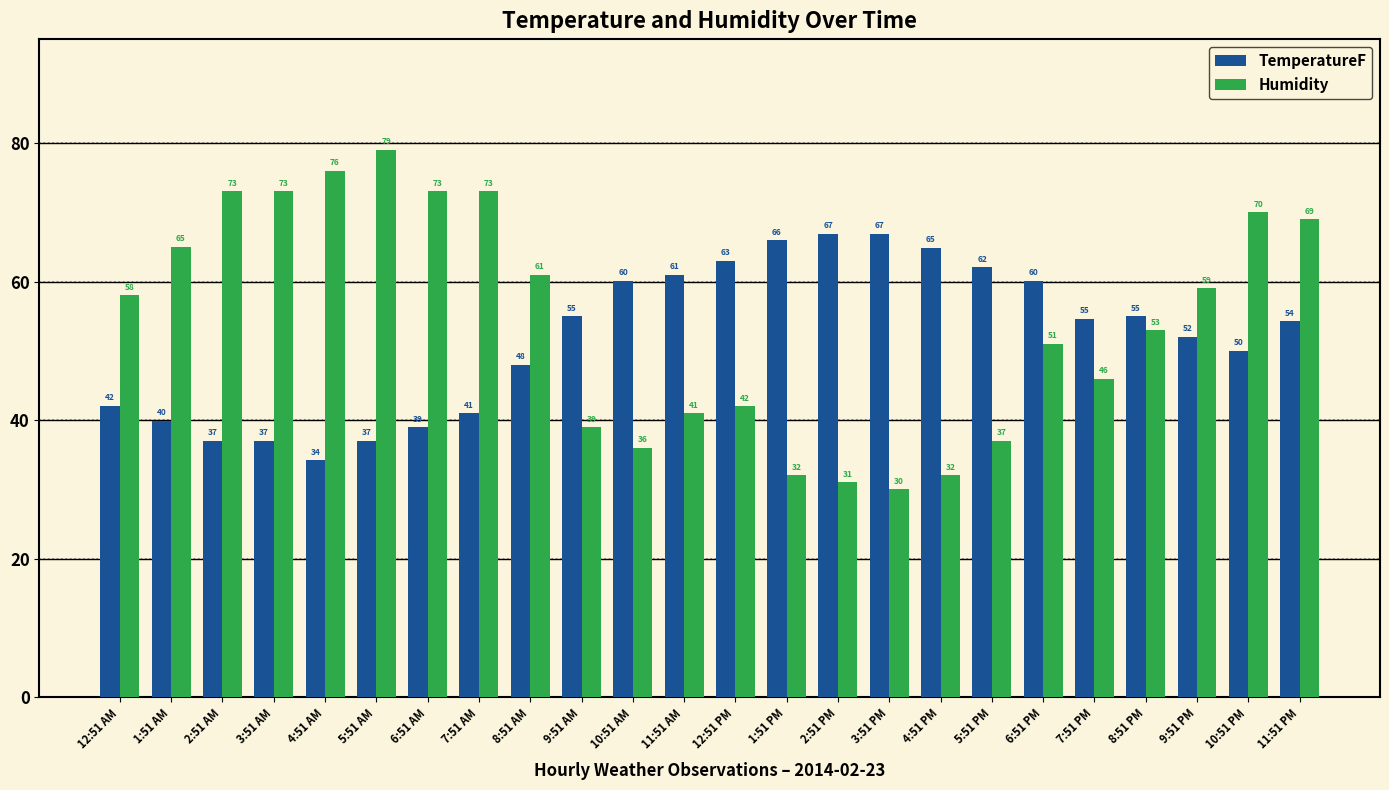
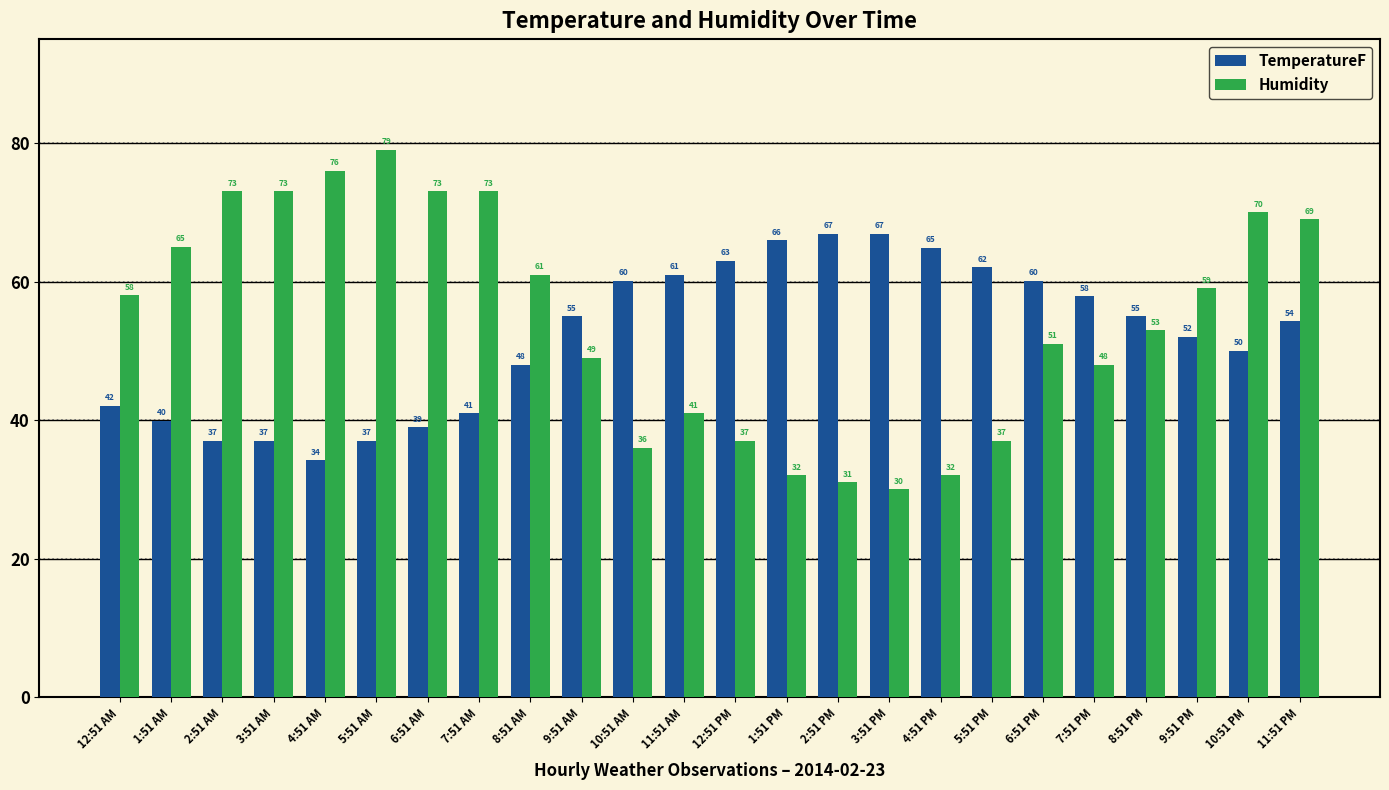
  {
    "TemperatureF": {
      "12:51 AM": 42,
      "1:51 AM": 40,
      "2:51 AM": 37,
      "3:51 AM": 37,
      "4:51 AM": 34,
      "5:51 AM": 37,
      "6:51 AM": 39,
      "7:51 AM": 41,
      "8:51 AM": 48,
      "9:51 AM": 55,
      "10:51 AM": 60,
      "11:51 AM": 61,
      "12:51 PM": 63,
      "1:51 PM": 66,
      "2:51 PM": 67,
      "3:51 PM": 67,
      "4:51 PM": 65,
      "5:51 PM": 62,
      "6:51 PM": 60,
-     "7:51 PM": 55,
+     "7:51 PM": 58,
      "8:51 PM": 55,
      "9:51 PM": 52,
      "10:51 PM": 50,
      "11:51 PM": 54
    },
    "Humidity": {
      "12:51 AM": 58,
      "1:51 AM": 65,
      "2:51 AM": 73,
      "3:51 AM": 73,
      "4:51 AM": 76,
      "5:51 AM": 79,
      "6:51 AM": 73,
      "7:51 AM": 73,
      "8:51 AM": 61,
-     "9:51 AM": 39,
+     "9:51 AM": 49,
      "10:51 AM": 36,
      "11:51 AM": 41,
-     "12:51 PM": 42,
+     "12:51 PM": 37,
      "1:51 PM": 32,
      "2:51 PM": 31,
      "3:51 PM": 30,
      "4:51 PM": 32,
      "5:51 PM": 37,
      "6:51 PM": 51,
-     "7:51 PM": 46,
+     "7:51 PM": 48,
      "8:51 PM": 53,
      "9:51 PM": 59,
      "10:51 PM": 70,
      "11:51 PM": 69
    }
  }
